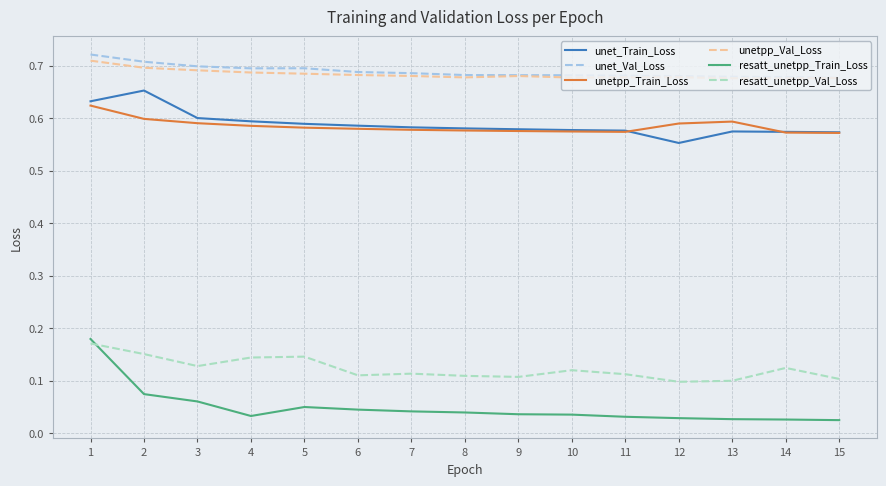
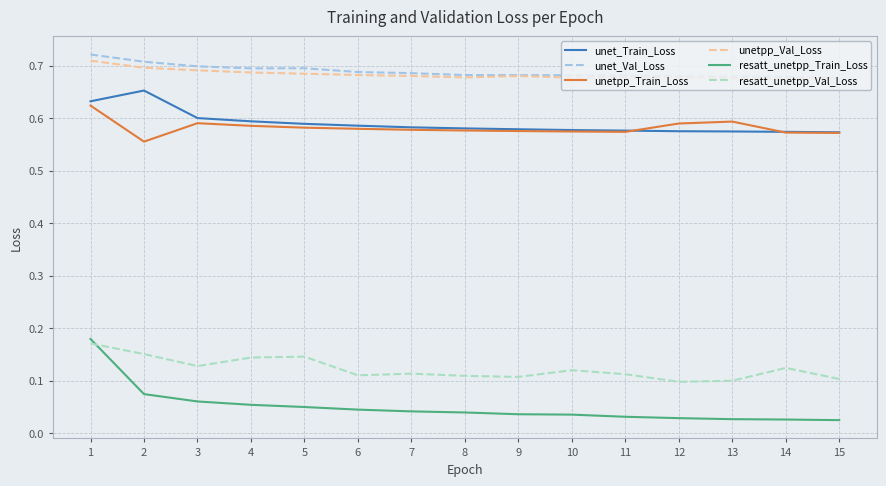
  {
    "unet_Train_Loss": {
      "1": 0.63,
      "2": 0.65,
      "3": 0.60,
      "4": 0.59,
      "5": 0.59,
      "6": 0.59,
-     "12": 0.55,
+     "12": 0.58,
      "13": 0.57
    },
    "unetpp_Train_Loss": {
      "1": 0.62,
-     "2": 0.60,
+     "2": 0.56,
      "3": 0.59,
      "4": 0.59,
      "5": 0.58,
      "6": 0.58,
      "12": 0.59,
      "13": 0.59
    },
    "unetpp_Val_Loss": {
      "1": 0.71,
      "2": 0.70,
      "3": 0.69,
      "4": 0.69,
      "5": 0.68,
      "6": 0.68,
      "7": 0.68
    },
    "resatt_unetpp_Train_Loss": {
      "1": 0.18,
      "2": 0.07,
      "3": 0.06,
-     "4": 0.03,
+     "4": 0.05,
      "5": 0.05,
      "6": 0.04,
      "7": 0.04,
      "8": 0.04,
      "9": 0.04,
      "10": 0.04,
      "11": 0.03,
      "12": 0.03,
      "13": 0.03,
      "14": 0.03,
      "15": 0.02
    }
  }
